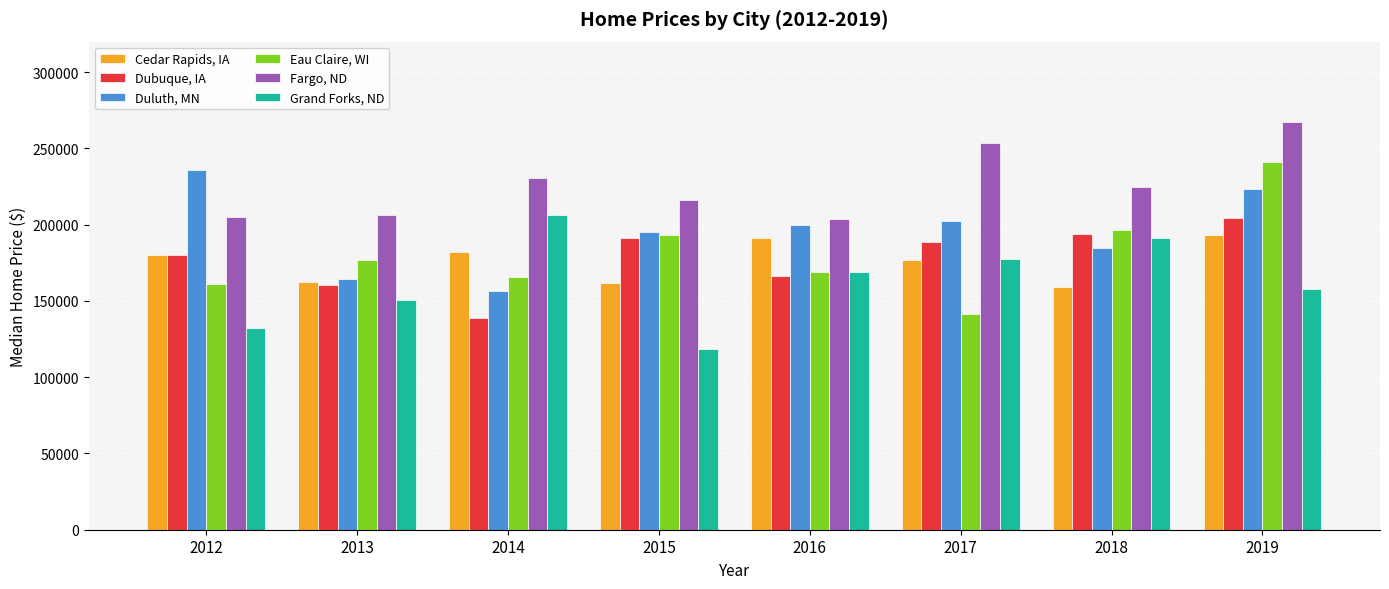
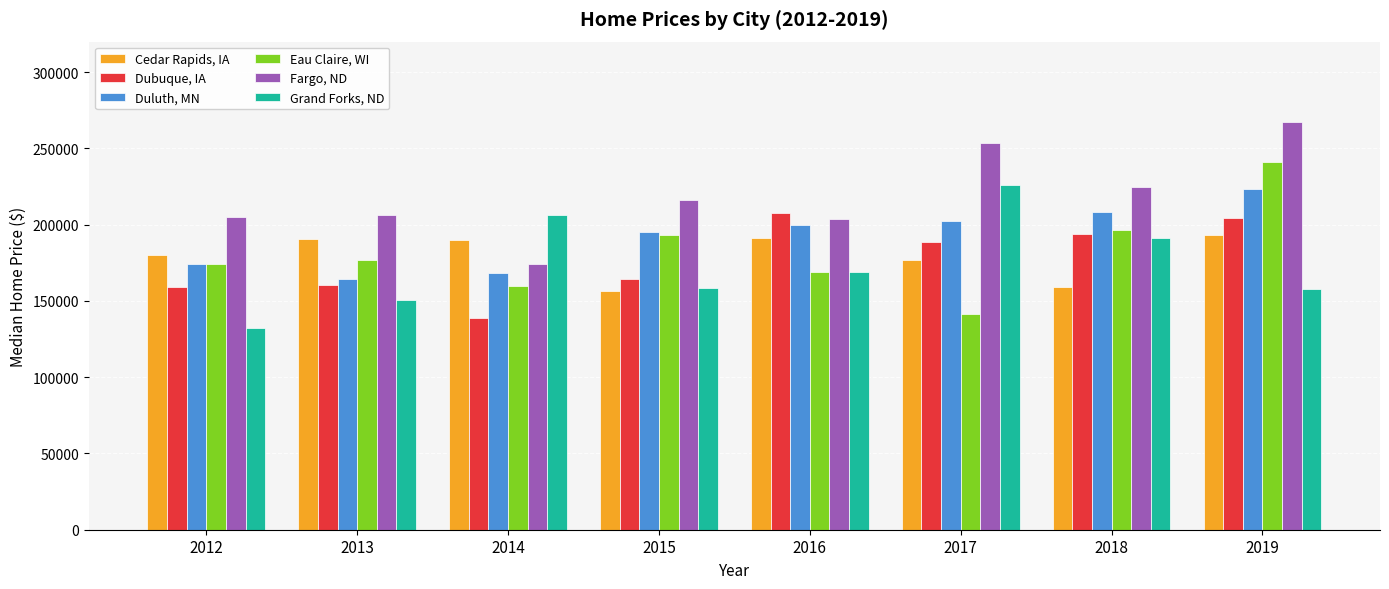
  {
    "Cedar Rapids, IA": {
      "2012": 180000,
-     "2013": 163000,
-     "2014": 182000,
-     "2015": 162000,
+     "2013": 190000,
+     "2014": 190000,
+     "2015": 156000,
      "2016": 191000,
      "2017": 177000,
      "2018": 159000,
      "2019": 193000
    },
    "Dubuque, IA": {
-     "2012": 180000,
+     "2012": 159000,
      "2013": 160000,
      "2014": 139000,
-     "2015": 191000,
-     "2016": 167000,
+     "2015": 164000,
+     "2016": 208000,
      "2017": 189000,
      "2018": 194000,
      "2019": 204000
    },
    "Duluth, MN": {
-     "2012": 236000,
+     "2012": 174000,
      "2013": 164000,
-     "2014": 157000,
+     "2014": 168000,
      "2015": 195000,
      "2016": 200000,
      "2017": 203000,
-     "2018": 185000,
+     "2018": 208000,
      "2019": 224000
    },
    "Eau Claire, WI": {
-     "2012": 161000,
+     "2012": 174000,
      "2013": 177000,
-     "2014": 165000,
+     "2014": 160000,
      "2015": 193000,
      "2016": 169000,
      "2017": 142000,
      "2018": 196000,
      "2019": 241000
    },
    "Fargo, ND": {
      "2012": 205000,
      "2013": 206000,
-     "2014": 231000,
+     "2014": 174000,
      "2015": 216000,
      "2016": 204000,
      "2017": 253000,
      "2018": 224000,
      "2019": 267000
    },
    "Grand Forks, ND": {
      "2012": 132000,
      "2013": 151000,
      "2014": 206000,
-     "2015": 119000,
+     "2015": 158000,
      "2016": 169000,
-     "2017": 177000,
+     "2017": 226000,
      "2018": 191000,
      "2019": 158000
    }
  }
